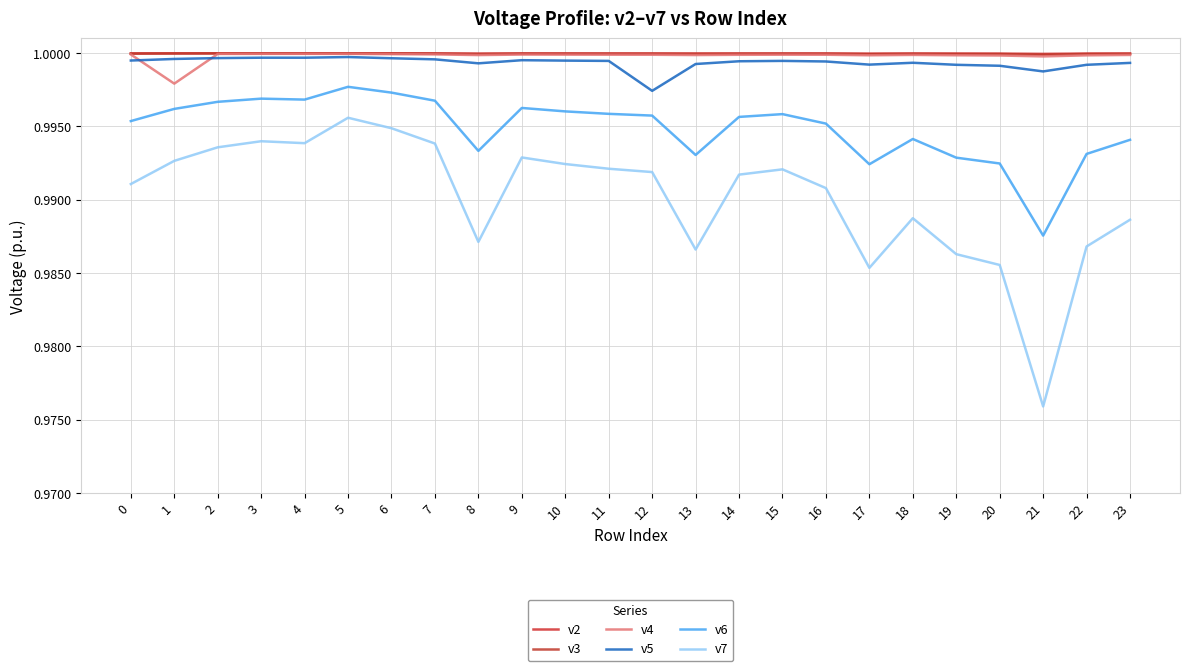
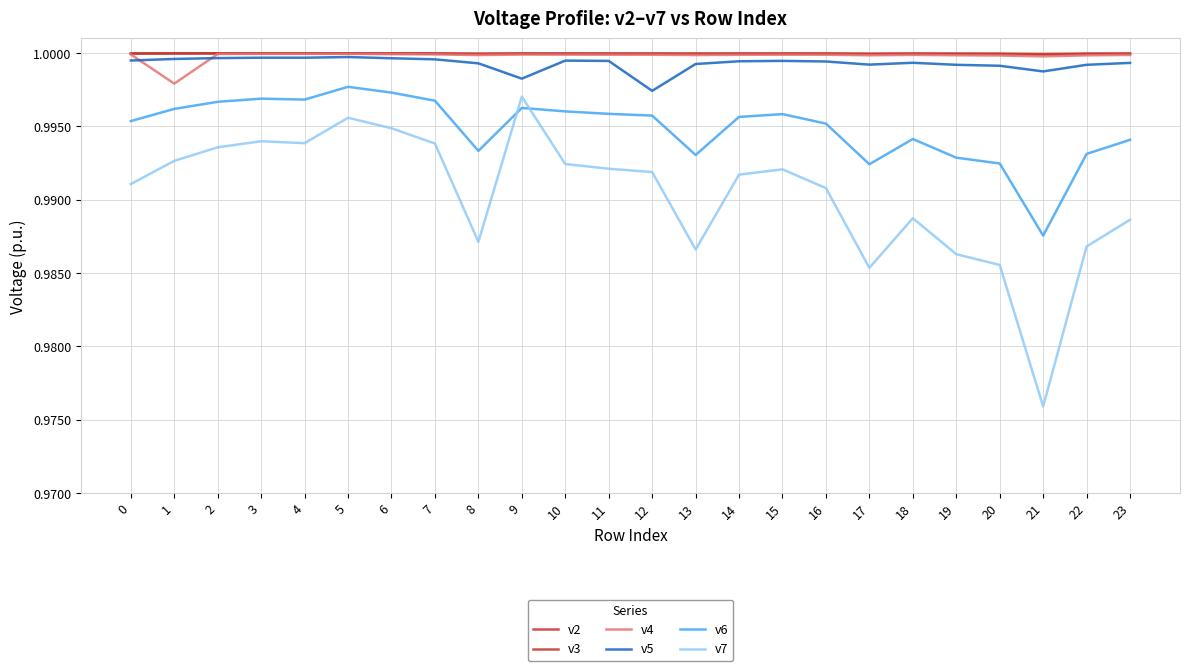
  {
    "v4": {
      "1": 0.9979
    },
    "v5": {
      "0": 0.9995,
      "1": 0.9996,
      "2": 0.9997,
      "3": 0.9997,
      "4": 0.9997,
      "5": 0.9997,
      "6": 0.9996,
      "7": 0.9996,
      "8": 0.9993,
-     "9": 0.9995,
+     "9": 0.9983,
      "10": 0.9995,
      "11": 0.9995,
      "12": 0.9974,
      "13": 0.9993,
      "14": 0.9994,
      "15": 0.9995,
      "16": 0.9994,
      "17": 0.9992,
      "18": 0.9993,
      "19": 0.9992,
      "20": 0.9991,
      "21": 0.9988,
      "22": 0.9992,
      "23": 0.9993
    },
    "v6": {
      "0": 0.9954,
      "1": 0.9962,
      "2": 0.9967,
      "3": 0.9969,
      "4": 0.9968,
      "5": 0.9977,
      "6": 0.9973,
      "7": 0.9968,
      "8": 0.9933,
      "9": 0.9963,
      "10": 0.9960,
      "11": 0.9959,
      "12": 0.9957,
      "13": 0.9931,
      "14": 0.9956,
      "15": 0.9958,
      "16": 0.9952,
      "17": 0.9924,
      "18": 0.9941,
      "19": 0.9929,
      "20": 0.9925,
      "21": 0.9876,
      "22": 0.9931,
      "23": 0.9941
    },
    "v7": {
      "0": 0.9911,
      "1": 0.9927,
      "2": 0.9936,
      "3": 0.9940,
      "4": 0.9939,
      "5": 0.9956,
      "6": 0.9949,
      "7": 0.9938,
      "8": 0.9871,
-     "9": 0.9929,
+     "9": 0.9970,
      "10": 0.9924,
      "11": 0.9921,
      "12": 0.9919,
      "13": 0.9866,
      "14": 0.9917,
      "15": 0.9921,
      "16": 0.9908,
      "17": 0.9854,
      "18": 0.9887,
      "19": 0.9863,
      "20": 0.9856,
      "21": 0.9759,
      "22": 0.9868,
      "23": 0.9886
    }
  }
